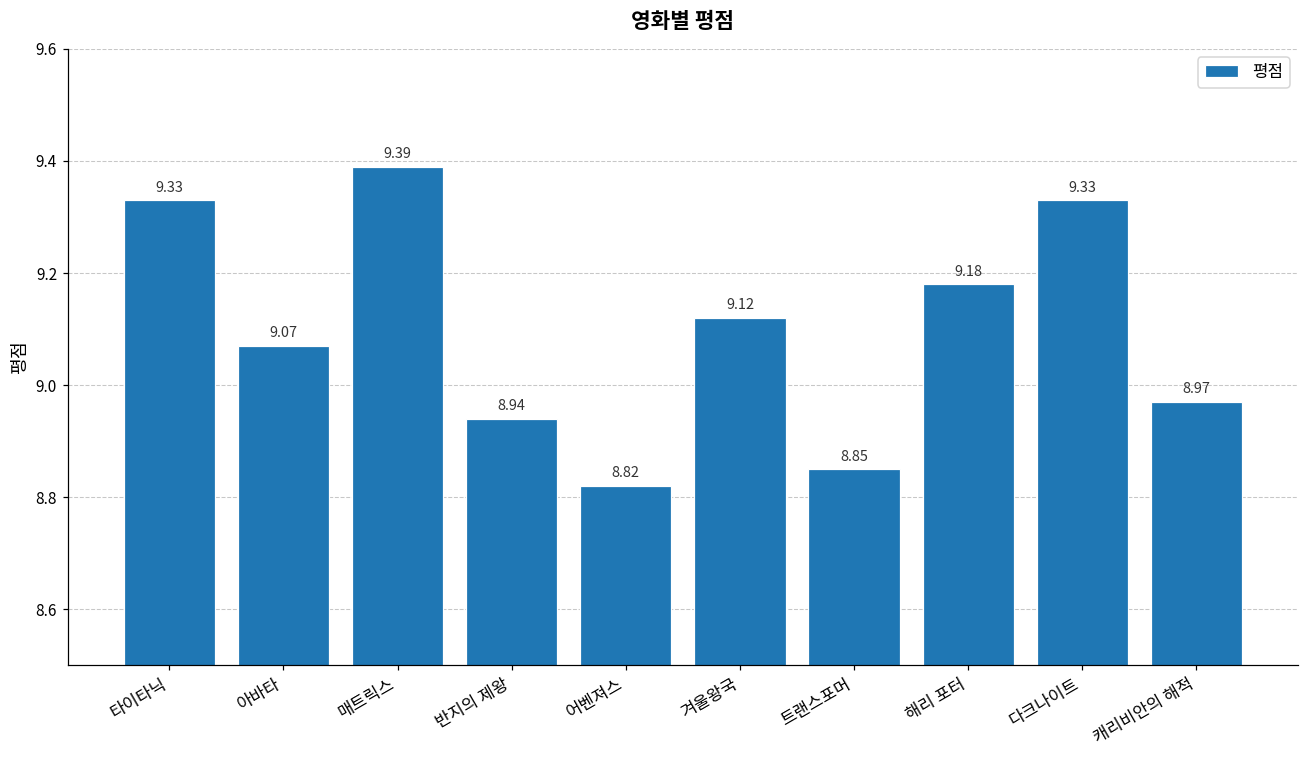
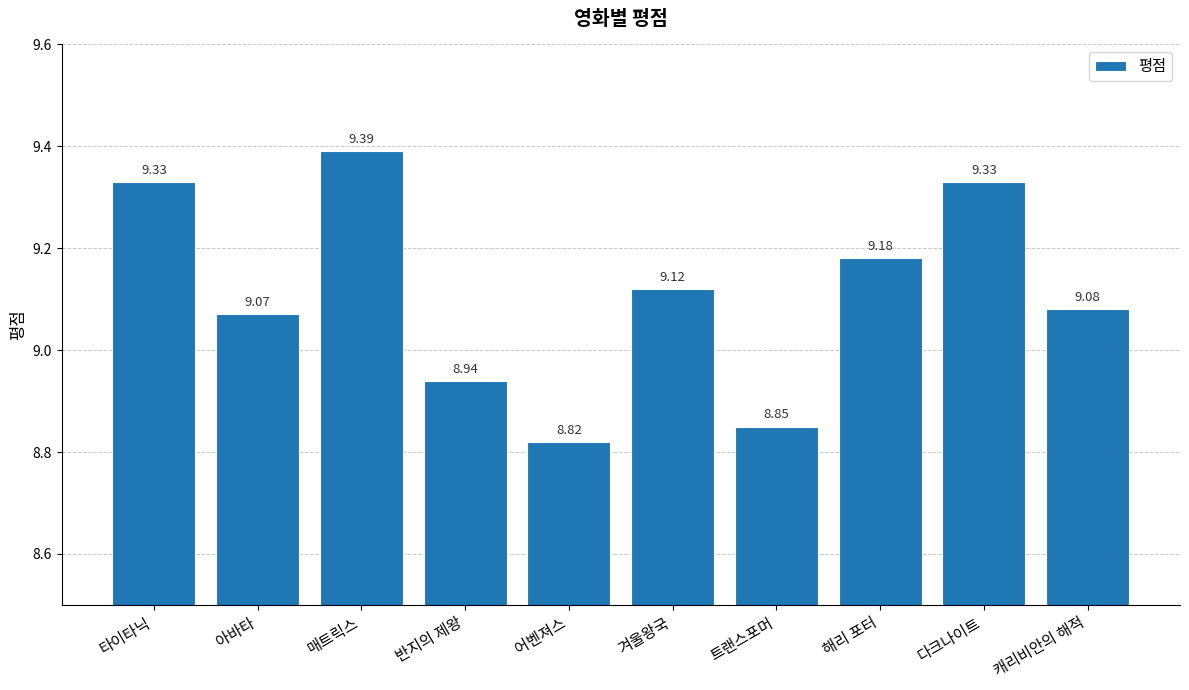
  {
    "타이타닉": 9.33,
    "아바타": 9.07,
    "매트릭스": 9.39,
    "반지의 제왕": 8.94,
    "어벤져스": 8.82,
    "겨울왕국": 9.12,
    "트랜스포머": 8.85,
    "해리 포터": 9.18,
    "다크나이트": 9.33,
-   "캐리비안의 해적": 8.97
+   "캐리비안의 해적": 9.08
  }
